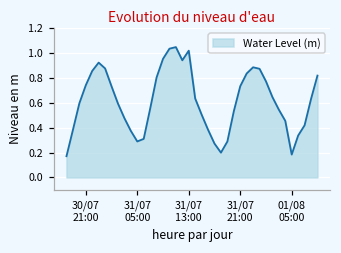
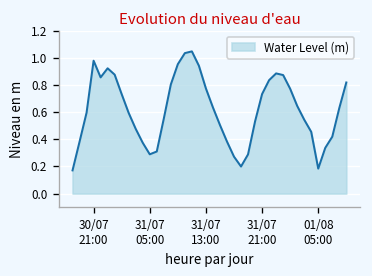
  {
-   "30/07 21:00": 0.74,
+   "30/07 21:00": 0.98,
    "31/07 05:00": 0.29,
-   "31/07 13:00": 1.02,
+   "31/07 13:00": 0.77,
    "31/07 21:00": 0.73,
    "01/08 05:00": 0.18
  }
